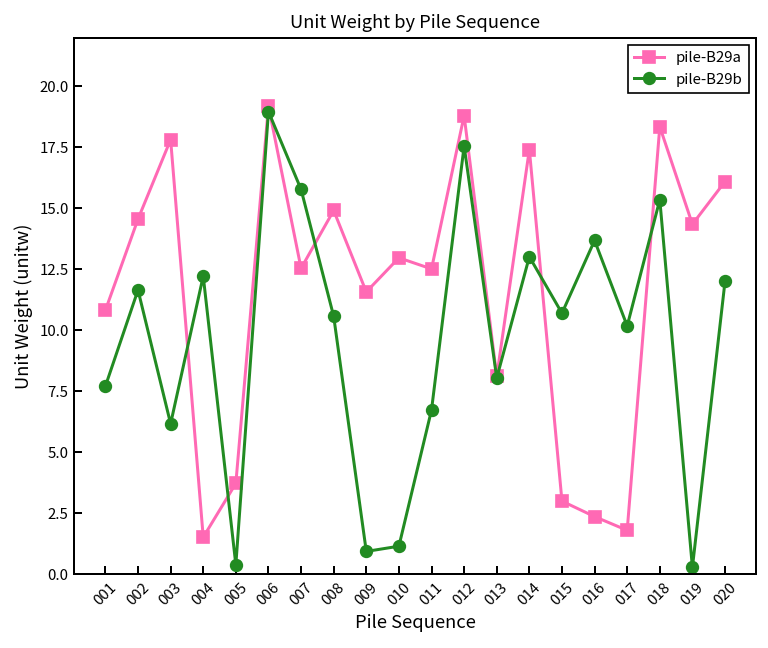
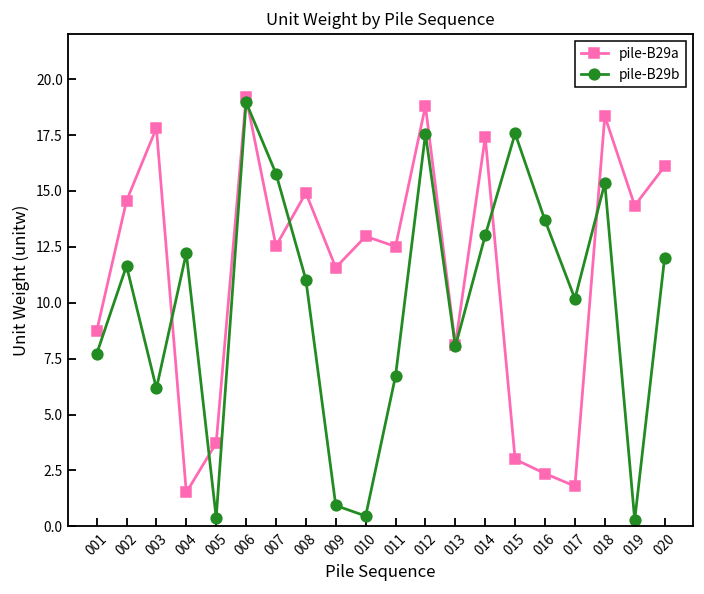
  {
    "pile-B29a": {
-     "001": 10.8,
+     "001": 8.7,
      "002": 14.6,
      "003": 17.8,
      "004": 1.5,
      "005": 3.7,
      "006": 19.2,
      "007": 12.5,
      "008": 14.9,
      "009": 11.6,
      "010": 13.0,
      "011": 12.5,
      "012": 18.8,
      "014": 17.4,
      "015": 3.0,
      "016": 2.4,
      "017": 1.8,
      "018": 18.3,
      "019": 14.3,
      "020": 16.1
    },
    "pile-B29b": {
      "001": 7.7,
      "002": 11.7,
      "003": 6.2,
      "004": 12.2,
      "005": 0.4,
      "006": 19.0,
      "007": 15.8,
-     "008": 10.6,
+     "008": 11.0,
      "009": 0.9,
-     "010": 1.1,
+     "010": 0.5,
      "011": 6.7,
      "012": 17.6,
      "014": 13.0,
-     "015": 10.7,
+     "015": 17.6,
      "016": 13.7,
      "017": 10.2,
      "018": 15.4,
      "019": 0.3,
      "020": 12.0
    }
  }
